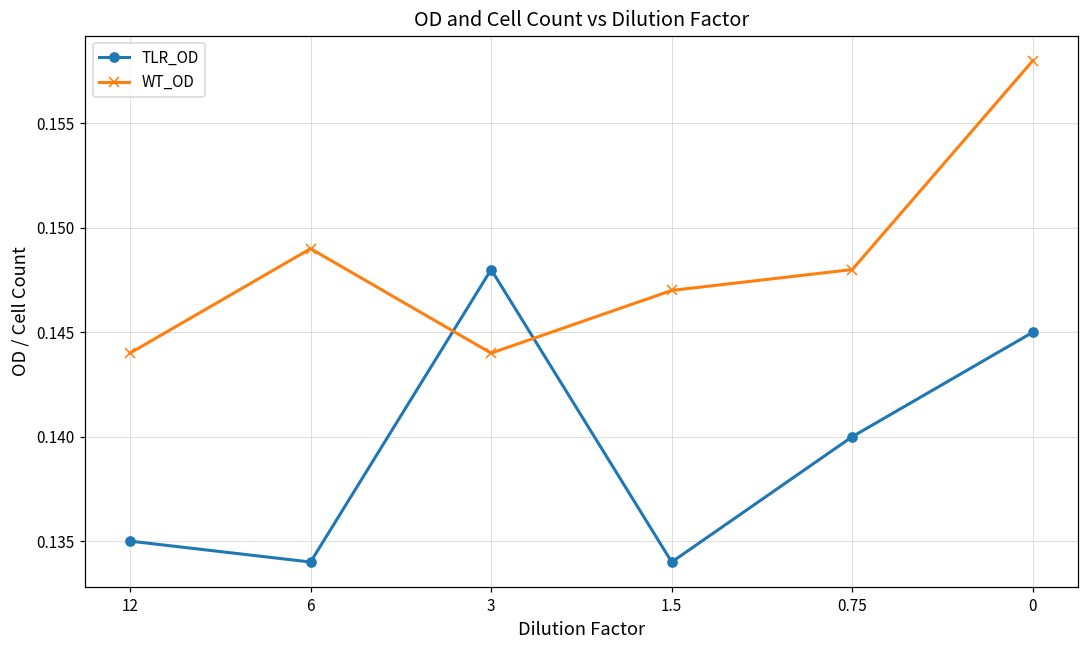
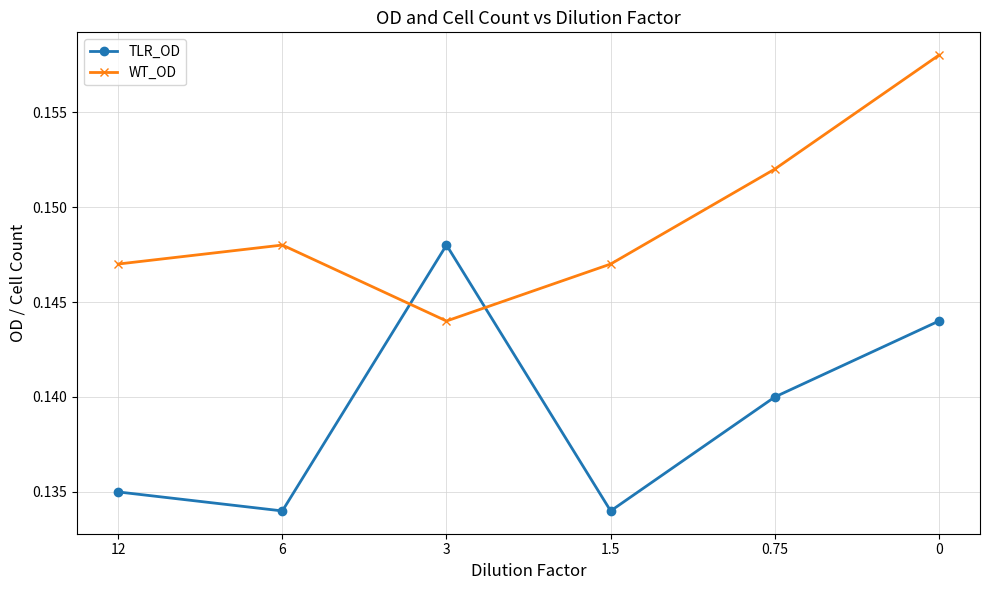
  {
    "TLR_OD": {
      "12": 0.135,
      "6": 0.134,
      "3": 0.148,
      "1.5": 0.134,
      "0.75": 0.140,
-     "0": 0.145
+     "0": 0.144
    },
    "WT_OD": {
-     "12": 0.144,
-     "6": 0.149,
+     "12": 0.147,
+     "6": 0.148,
      "3": 0.144,
      "1.5": 0.147,
-     "0.75": 0.148,
+     "0.75": 0.152,
      "0": 0.158
    }
  }
